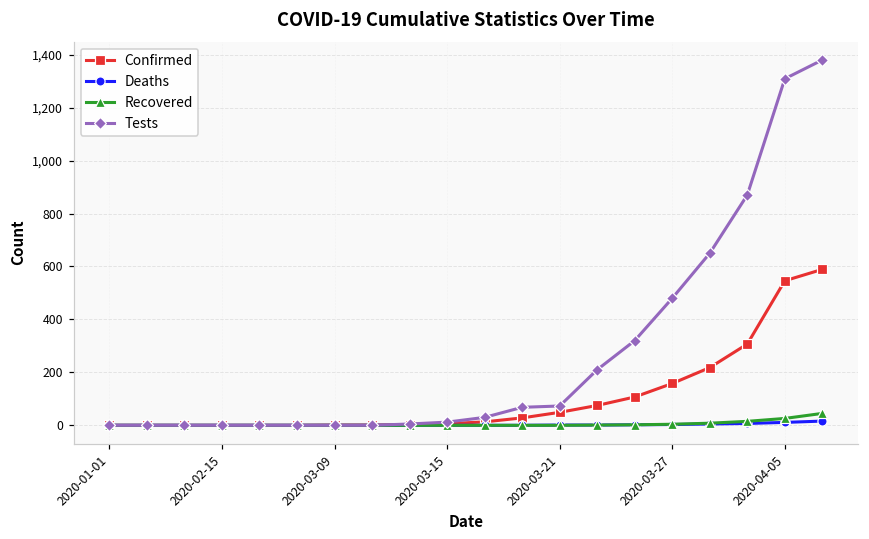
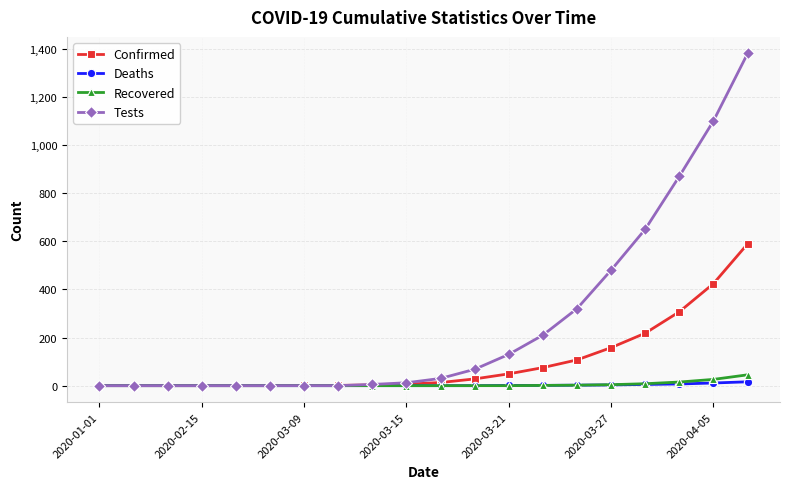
  {
    "Confirmed": {
      "2020-03-21": "50",
      "2020-03-27": "160",
-     "2020-04-05": "550"
+     "2020-04-05": "420"
    },
    "Deaths": {
      "2020-04-05": "10"
    },
    "Recovered": {
      "2020-04-05": "30"
    },
    "Tests": {
-     "2020-03-21": "70",
+     "2020-03-21": "130",
      "2020-03-27": "480",
-     "2020-04-05": "1,310"
+     "2020-04-05": "1,100"
    }
  }
